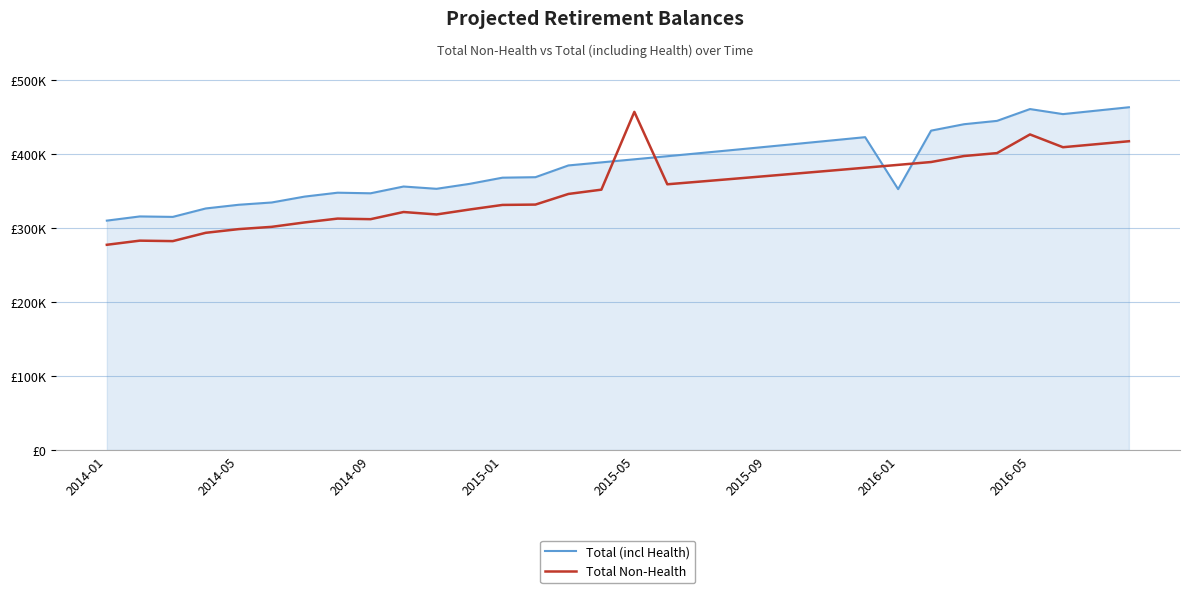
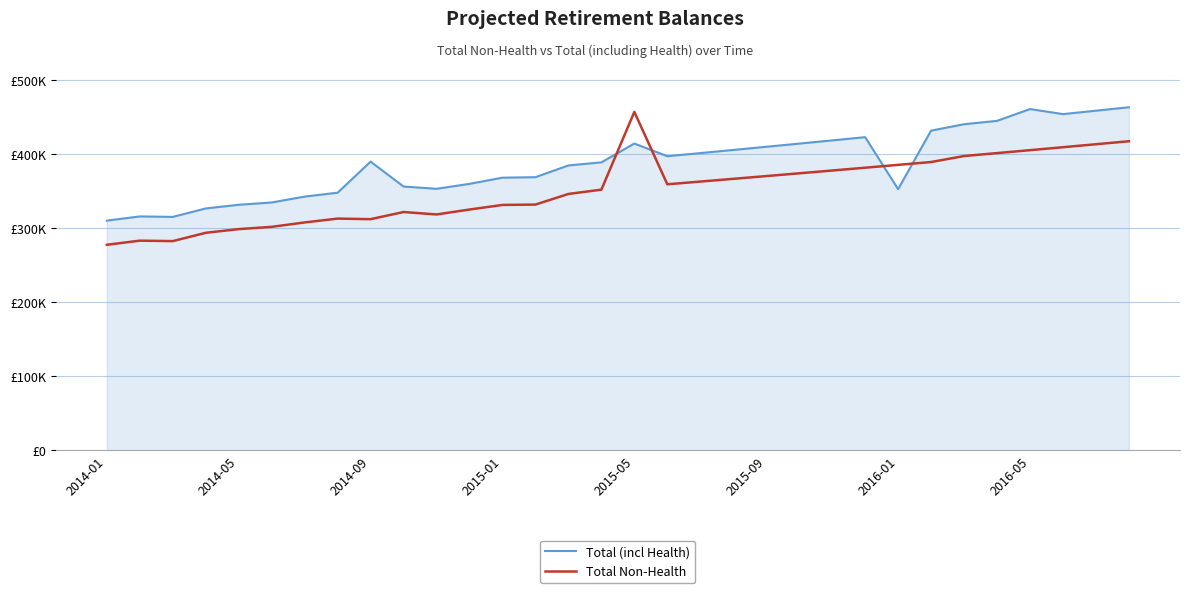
  {
    "Total (incl Health)": {
      "2014-01": "£310000",
      "2014-05": "£330000",
-     "2014-09": "£350000",
+     "2014-09": "£390000",
      "2015-01": "£370000",
-     "2015-05": "£390000",
+     "2015-05": "£410000",
      "2015-09": "£410000",
      "2016-01": "£350000",
      "2016-05": "£460000"
    },
    "Total Non-Health": {
      "2014-01": "£280000",
      "2014-05": "£300000",
      "2014-09": "£310000",
      "2015-01": "£330000",
      "2015-05": "£460000",
      "2015-09": "£370000",
      "2016-01": "£390000",
-     "2016-05": "£430000"
+     "2016-05": "£400000"
    }
  }
